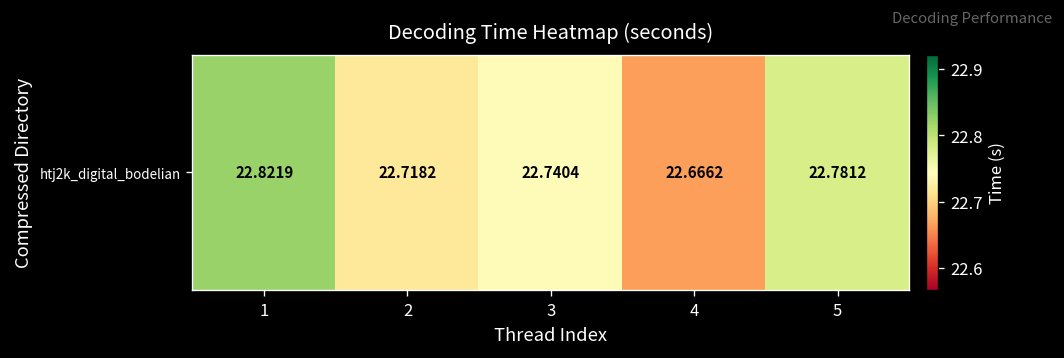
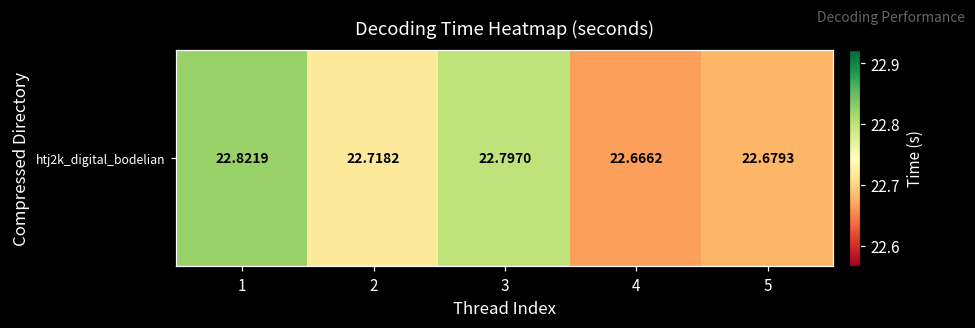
  {
    "htj2k_digital_bodelian": {
      "1": 22.8219,
      "2": 22.7182,
-     "3": 22.7404,
+     "3": 22.7970,
      "4": 22.6662,
-     "5": 22.7812
+     "5": 22.6793
    }
  }
